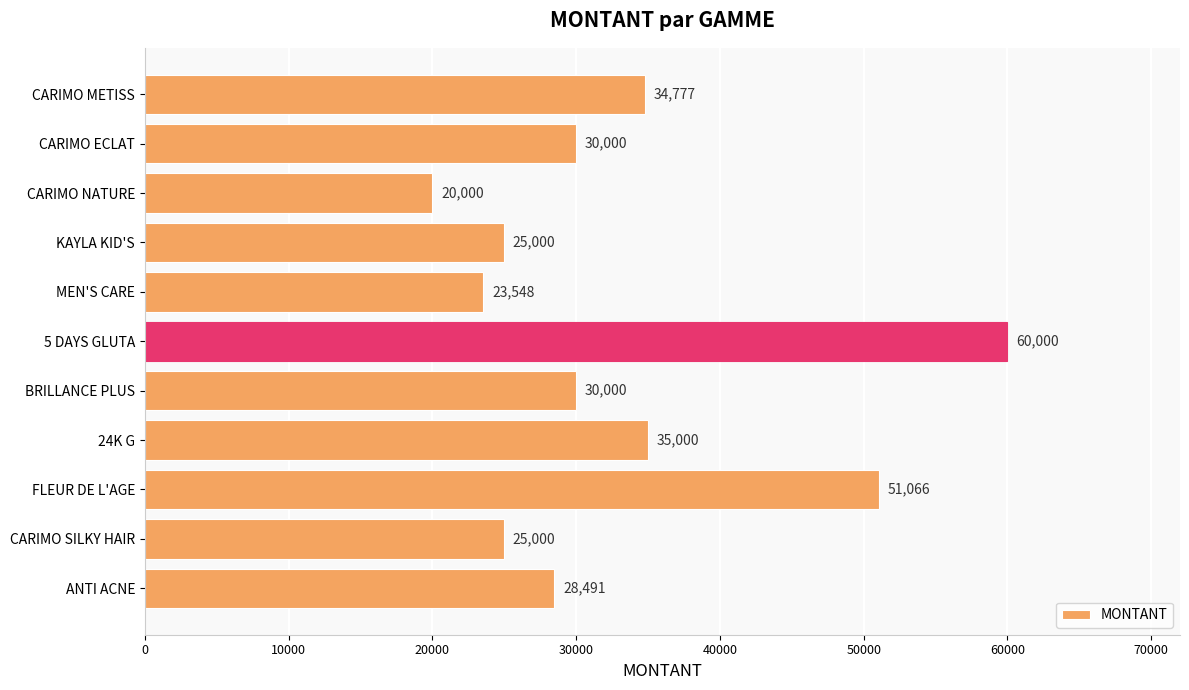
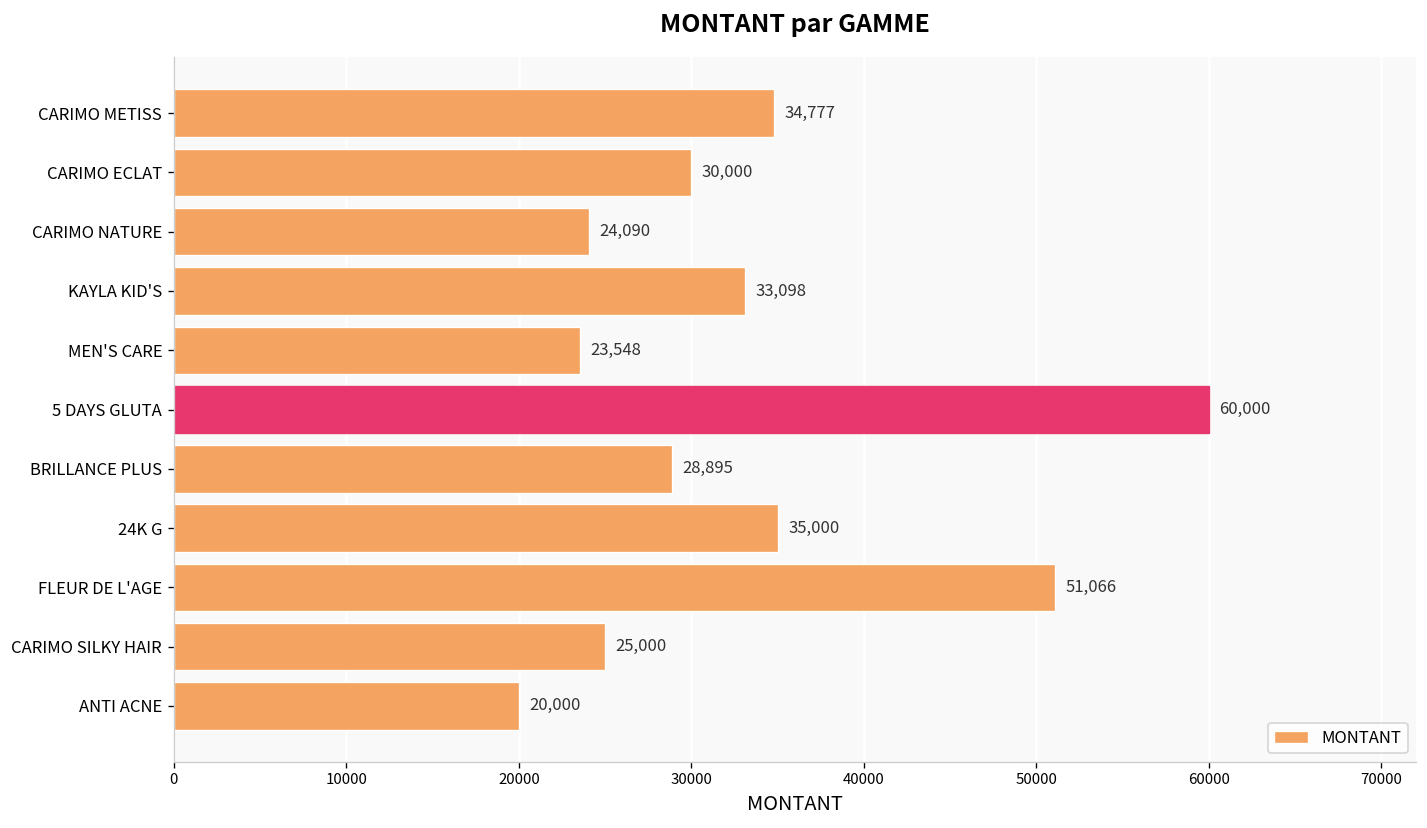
  {
    "CARIMO METISS": "34,777",
    "CARIMO ECLAT": "30,000",
-   "CARIMO NATURE": "20,000",
-   "KAYLA KID'S": "25,000",
+   "CARIMO NATURE": "24,090",
+   "KAYLA KID'S": "33,098",
    "MEN'S CARE": "23,548",
    "5 DAYS GLUTA": "60,000",
-   "BRILLANCE PLUS": "30,000",
+   "BRILLANCE PLUS": "28,895",
    "24K G": "35,000",
    "FLEUR DE L'AGE": "51,066",
    "CARIMO SILKY HAIR": "25,000",
-   "ANTI ACNE": "28,491"
+   "ANTI ACNE": "20,000"
  }
